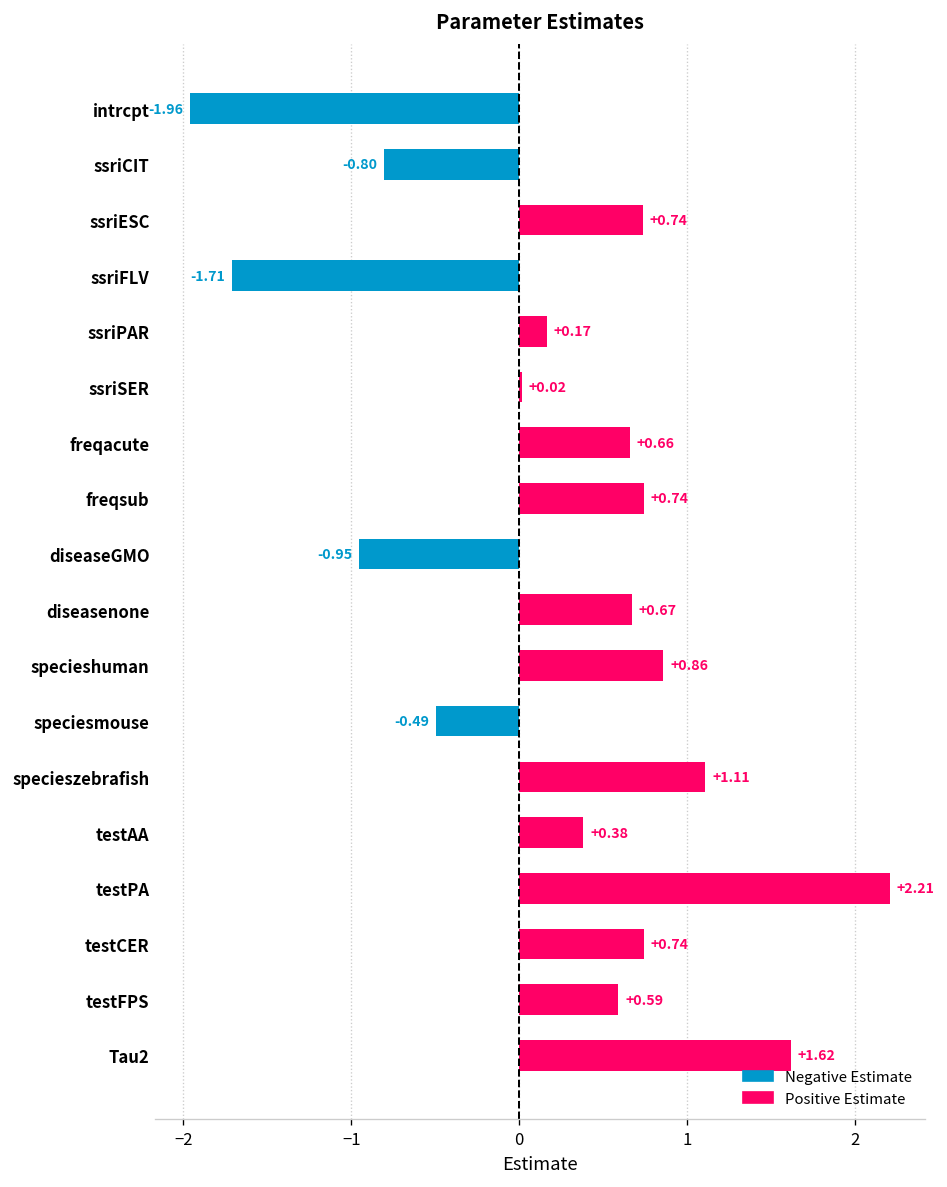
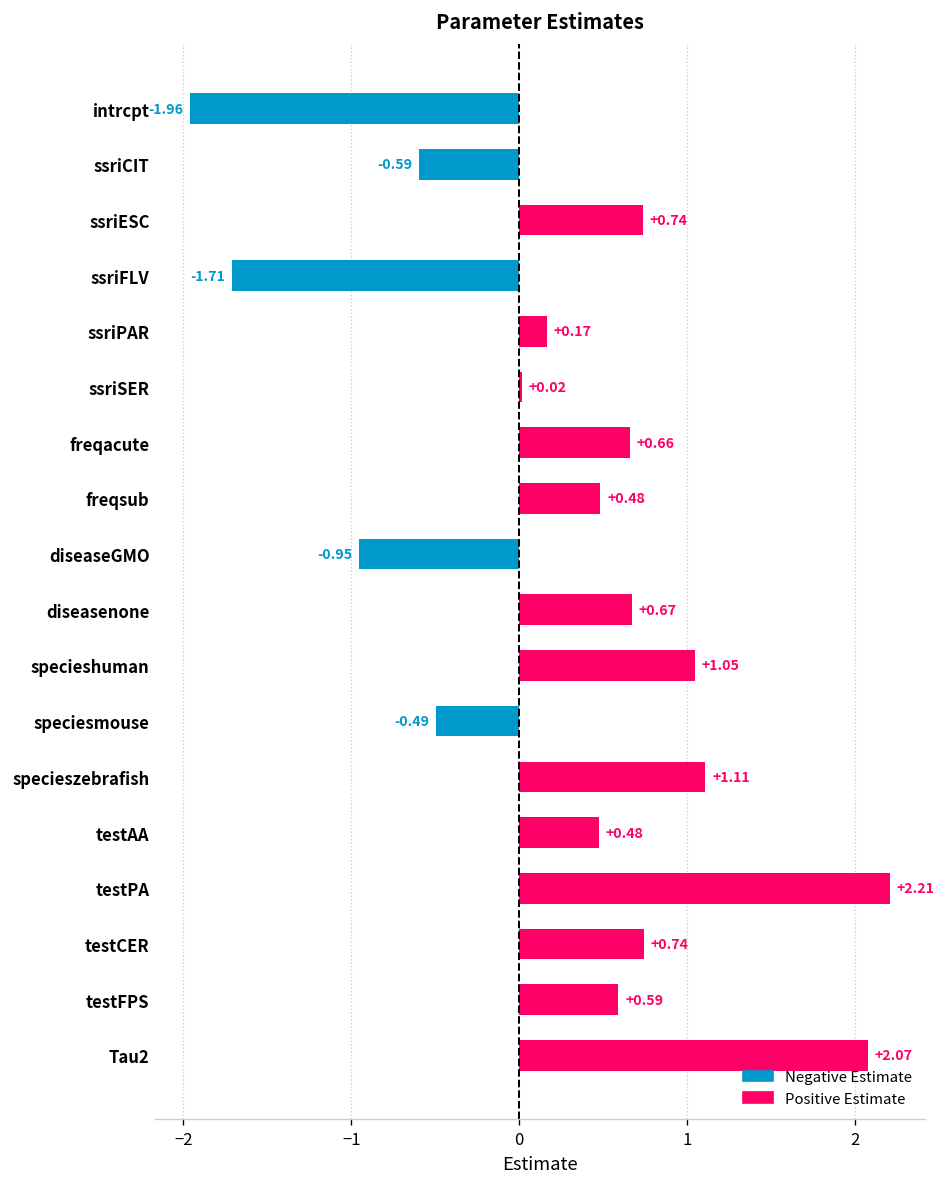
  {
    "intrcpt": "-1.96",
-   "ssriCIT": "-0.80",
+   "ssriCIT": "-0.59",
    "ssriESC": "+0.74",
    "ssriFLV": "-1.71",
    "ssriPAR": "+0.17",
    "ssriSER": "+0.02",
    "freqacute": "+0.66",
-   "freqsub": "+0.74",
+   "freqsub": "+0.48",
    "diseaseGMO": "-0.95",
    "diseasenone": "+0.67",
-   "specieshuman": "+0.86",
+   "specieshuman": "+1.05",
    "speciesmouse": "-0.49",
    "specieszebrafish": "+1.11",
-   "testAA": "+0.38",
+   "testAA": "+0.48",
    "testPA": "+2.21",
    "testCER": "+0.74",
    "testFPS": "+0.59",
-   "Tau2": "+1.62"
+   "Tau2": "+2.07"
  }
